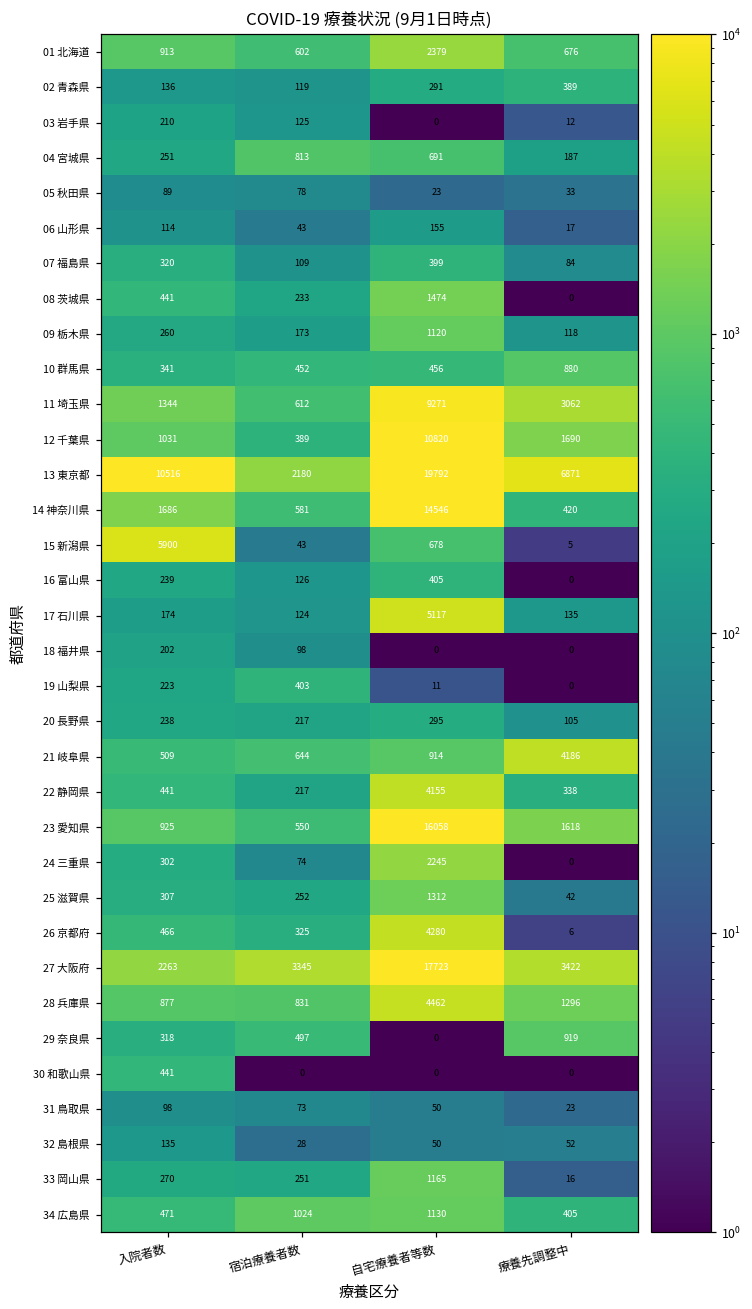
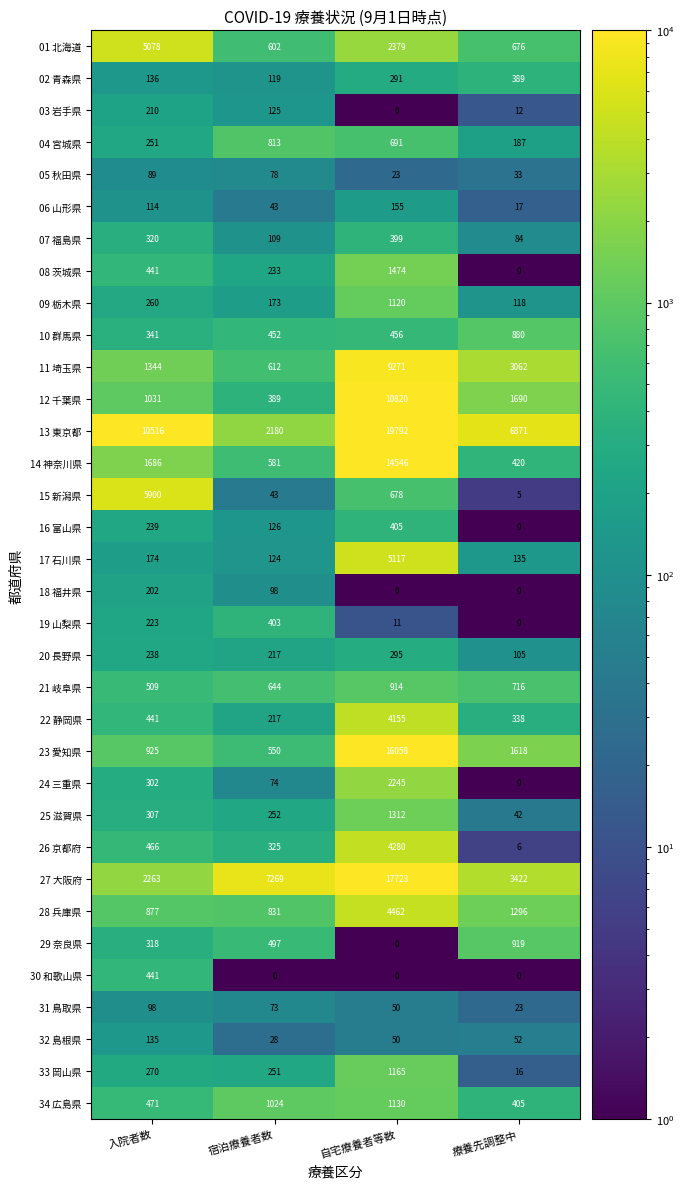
  {
    "01 北海道": {
-     "入院者数": 913,
+     "入院者数": 5078,
      "宿泊療養者数": 602,
      "自宅療養者等数": 2379,
      "療養先調整中": 676
    },
    "02 青森県": {
      "入院者数": 136,
      "宿泊療養者数": 119,
      "自宅療養者等数": 291,
      "療養先調整中": 389
    },
    "03 岩手県": {
      "入院者数": 210,
      "宿泊療養者数": 125,
      "自宅療養者等数": 0,
      "療養先調整中": 12
    },
    "04 宮城県": {
      "入院者数": 251,
      "宿泊療養者数": 813,
      "自宅療養者等数": 691,
      "療養先調整中": 187
    },
    "05 秋田県": {
      "入院者数": 89,
      "宿泊療養者数": 78,
      "自宅療養者等数": 23,
      "療養先調整中": 33
    },
    "06 山形県": {
      "入院者数": 114,
      "宿泊療養者数": 43,
      "自宅療養者等数": 155,
      "療養先調整中": 17
    },
    "07 福島県": {
      "入院者数": 320,
      "宿泊療養者数": 109,
      "自宅療養者等数": 399,
      "療養先調整中": 84
    },
    "08 茨城県": {
      "入院者数": 441,
      "宿泊療養者数": 233,
      "自宅療養者等数": 1474,
      "療養先調整中": 0
    },
    "09 栃木県": {
      "入院者数": 260,
      "宿泊療養者数": 173,
      "自宅療養者等数": 1120,
      "療養先調整中": 118
    },
    "10 群馬県": {
      "入院者数": 341,
      "宿泊療養者数": 452,
      "自宅療養者等数": 456,
      "療養先調整中": 880
    },
    "11 埼玉県": {
      "入院者数": 1344,
      "宿泊療養者数": 612,
      "自宅療養者等数": 9271,
      "療養先調整中": 3062
    },
    "12 千葉県": {
      "入院者数": 1031,
      "宿泊療養者数": 389,
      "自宅療養者等数": 10820,
      "療養先調整中": 1690
    },
    "13 東京都": {
      "入院者数": 10516,
      "宿泊療養者数": 2180,
      "自宅療養者等数": 19792,
      "療養先調整中": 6871
    },
    "14 神奈川県": {
      "入院者数": 1686,
      "宿泊療養者数": 581,
      "自宅療養者等数": 14546,
      "療養先調整中": 420
    },
    "15 新潟県": {
      "入院者数": 5900,
      "宿泊療養者数": 43,
      "自宅療養者等数": 678,
      "療養先調整中": 5
    },
    "16 富山県": {
      "入院者数": 239,
      "宿泊療養者数": 126,
      "自宅療養者等数": 405,
      "療養先調整中": 0
    },
    "17 石川県": {
      "入院者数": 174,
      "宿泊療養者数": 124,
      "自宅療養者等数": 5117,
      "療養先調整中": 135
    },
    "18 福井県": {
      "入院者数": 202,
      "宿泊療養者数": 98,
      "自宅療養者等数": 0,
      "療養先調整中": 0
    },
    "19 山梨県": {
      "入院者数": 223,
      "宿泊療養者数": 403,
      "自宅療養者等数": 11,
      "療養先調整中": 0
    },
    "20 長野県": {
      "入院者数": 238,
      "宿泊療養者数": 217,
      "自宅療養者等数": 295,
      "療養先調整中": 105
    },
    "21 岐阜県": {
      "入院者数": 509,
      "宿泊療養者数": 644,
      "自宅療養者等数": 914,
-     "療養先調整中": 4186
+     "療養先調整中": 716
    },
    "22 静岡県": {
      "入院者数": 441,
      "宿泊療養者数": 217,
      "自宅療養者等数": 4155,
      "療養先調整中": 338
    },
    "23 愛知県": {
      "入院者数": 925,
      "宿泊療養者数": 550,
      "自宅療養者等数": 16058,
      "療養先調整中": 1618
    },
    "24 三重県": {
      "入院者数": 302,
      "宿泊療養者数": 74,
      "自宅療養者等数": 2245,
      "療養先調整中": 0
    },
    "25 滋賀県": {
      "入院者数": 307,
      "宿泊療養者数": 252,
      "自宅療養者等数": 1312,
      "療養先調整中": 42
    },
    "26 京都府": {
      "入院者数": 466,
      "宿泊療養者数": 325,
      "自宅療養者等数": 4280,
      "療養先調整中": 6
    },
    "27 大阪府": {
      "入院者数": 2263,
-     "宿泊療養者数": 3345,
+     "宿泊療養者数": 7269,
      "自宅療養者等数": 17723,
      "療養先調整中": 3422
    },
    "28 兵庫県": {
      "入院者数": 877,
      "宿泊療養者数": 831,
      "自宅療養者等数": 4462,
      "療養先調整中": 1296
    },
    "29 奈良県": {
      "入院者数": 318,
      "宿泊療養者数": 497,
      "自宅療養者等数": 0,
      "療養先調整中": 919
    },
    "30 和歌山県": {
      "入院者数": 441,
      "宿泊療養者数": 0,
      "自宅療養者等数": 0,
      "療養先調整中": 0
    },
    "31 鳥取県": {
      "入院者数": 98,
      "宿泊療養者数": 73,
      "自宅療養者等数": 50,
      "療養先調整中": 23
    },
    "32 島根県": {
      "入院者数": 135,
      "宿泊療養者数": 28,
      "自宅療養者等数": 50,
      "療養先調整中": 52
    },
    "33 岡山県": {
      "入院者数": 270,
      "宿泊療養者数": 251,
      "自宅療養者等数": 1165,
      "療養先調整中": 16
    },
    "34 広島県": {
      "入院者数": 471,
      "宿泊療養者数": 1024,
      "自宅療養者等数": 1130,
      "療養先調整中": 405
    }
  }
